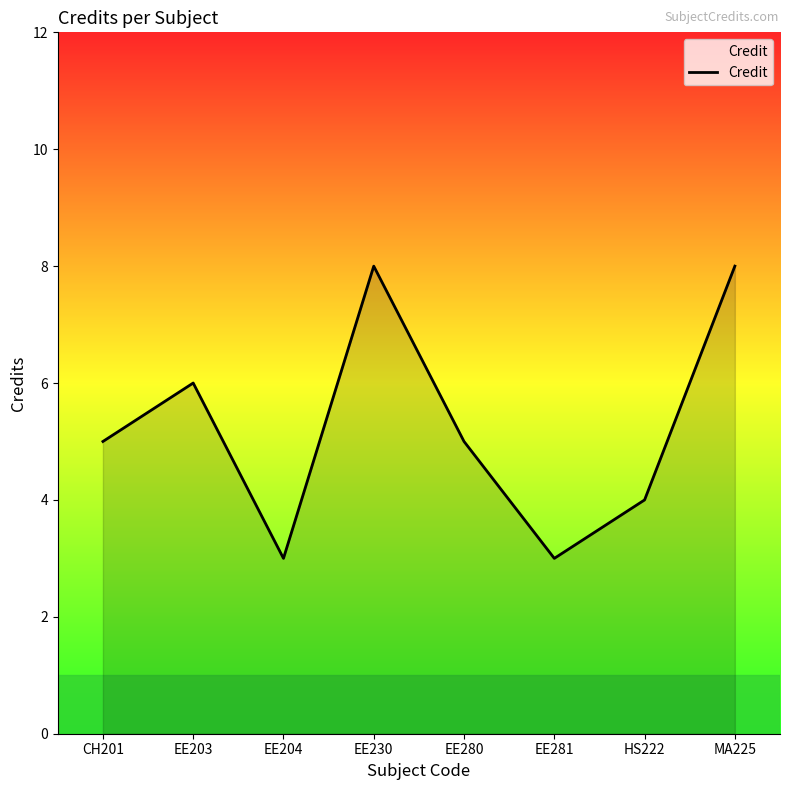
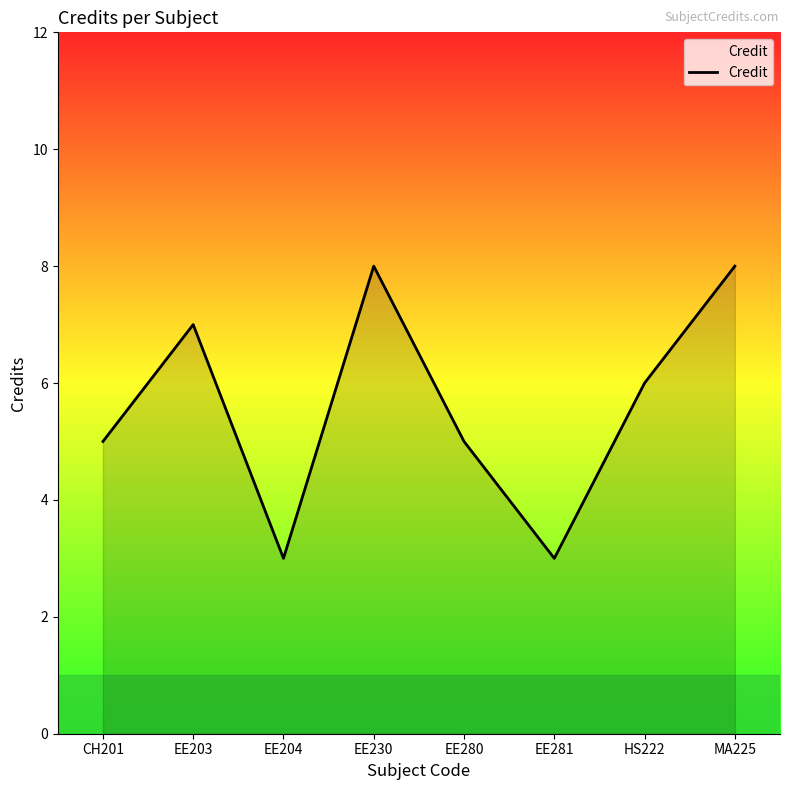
  {
    "CH201": 5,
-   "EE203": 6,
+   "EE203": 7,
    "EE204": 3,
    "EE230": 8,
    "EE280": 5,
    "EE281": 3,
-   "HS222": 4,
+   "HS222": 6,
    "MA225": 8
  }
